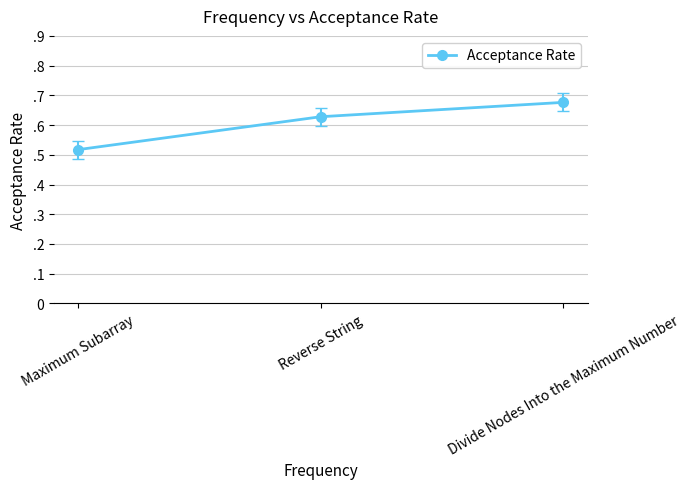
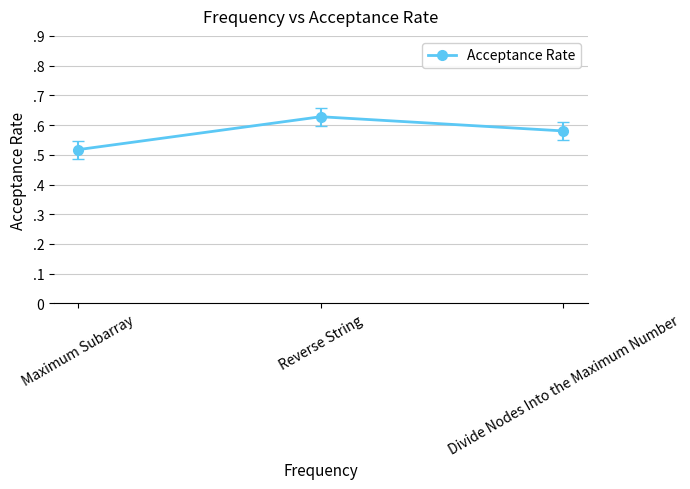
  {
    "Acceptance Rate": {
      "Maximum Subarray": ".5.2",
      "Reverse String": ".6.3",
-     "Divide Nodes Into the Maximum Number": ".6.8"
+     "Divide Nodes Into the Maximum Number": ".5.8"
    }
  }
